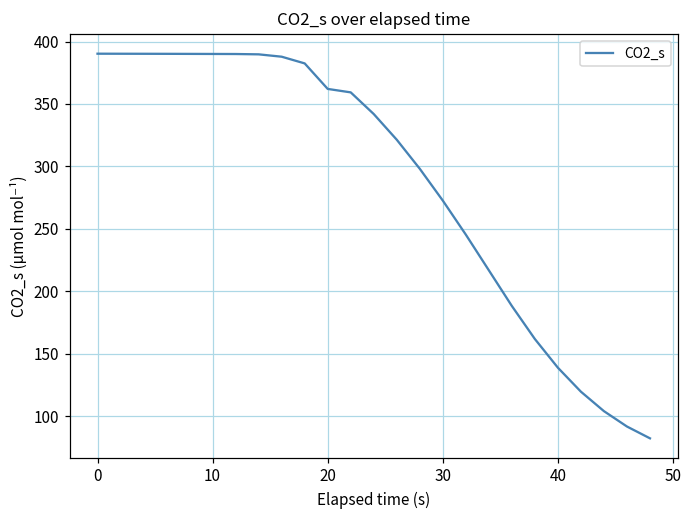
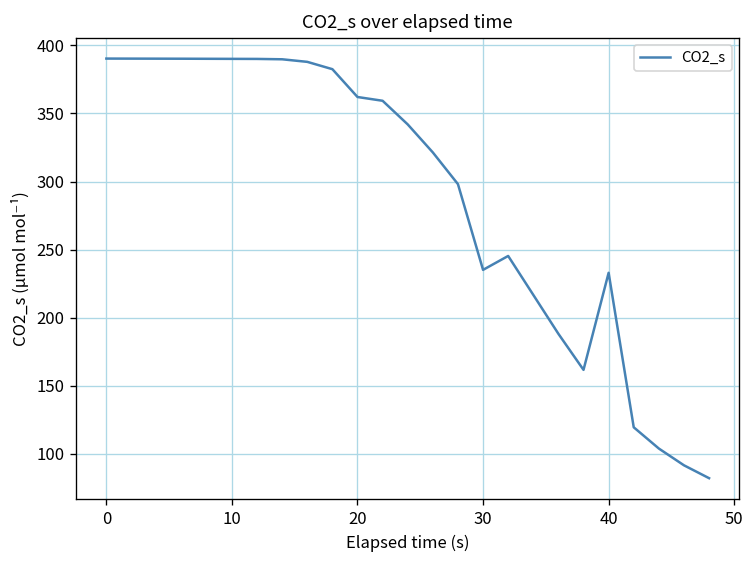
  {
    "0": 390,
    "10": 390,
    "20": 362,
-   "30": 273,
-   "40": 139
+   "30": 235,
+   "40": 233
  }
